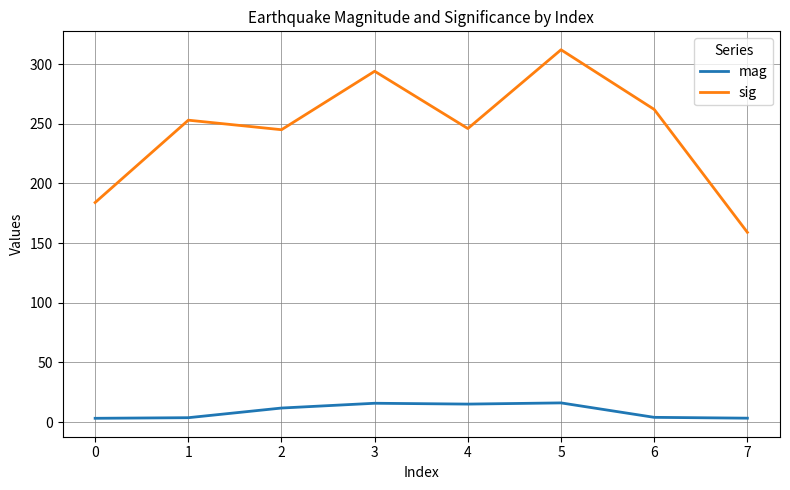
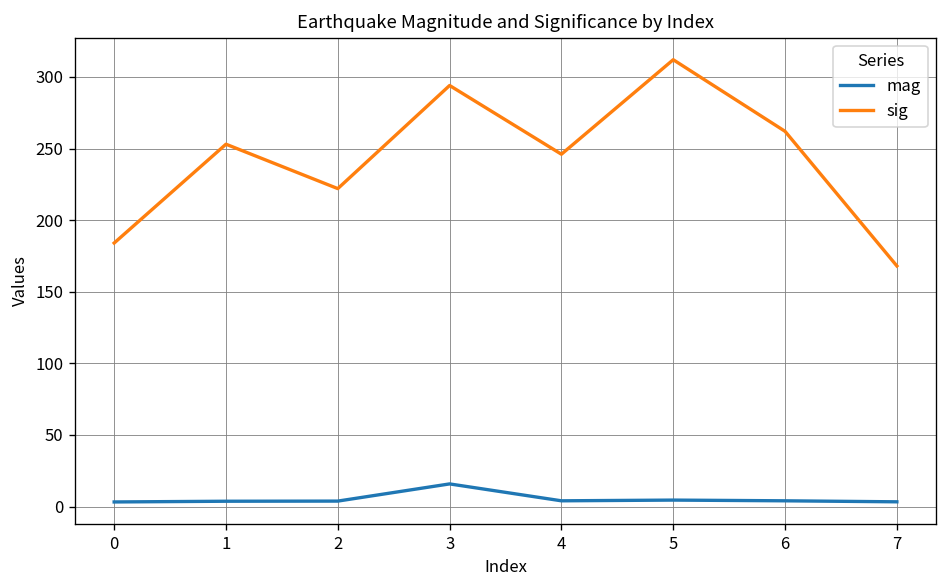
  {
    "mag": {
      "0": 3,
      "1": 4,
-     "2": 12,
+     "2": 4,
      "3": 16,
-     "4": 15,
-     "5": 16,
+     "4": 4,
+     "5": 5,
      "6": 4,
      "7": 3
    },
    "sig": {
      "0": 184,
      "1": 253,
-     "2": 245,
+     "2": 222,
      "3": 294,
      "4": 246,
      "5": 312,
      "6": 262,
-     "7": 159
+     "7": 168
    }
  }
